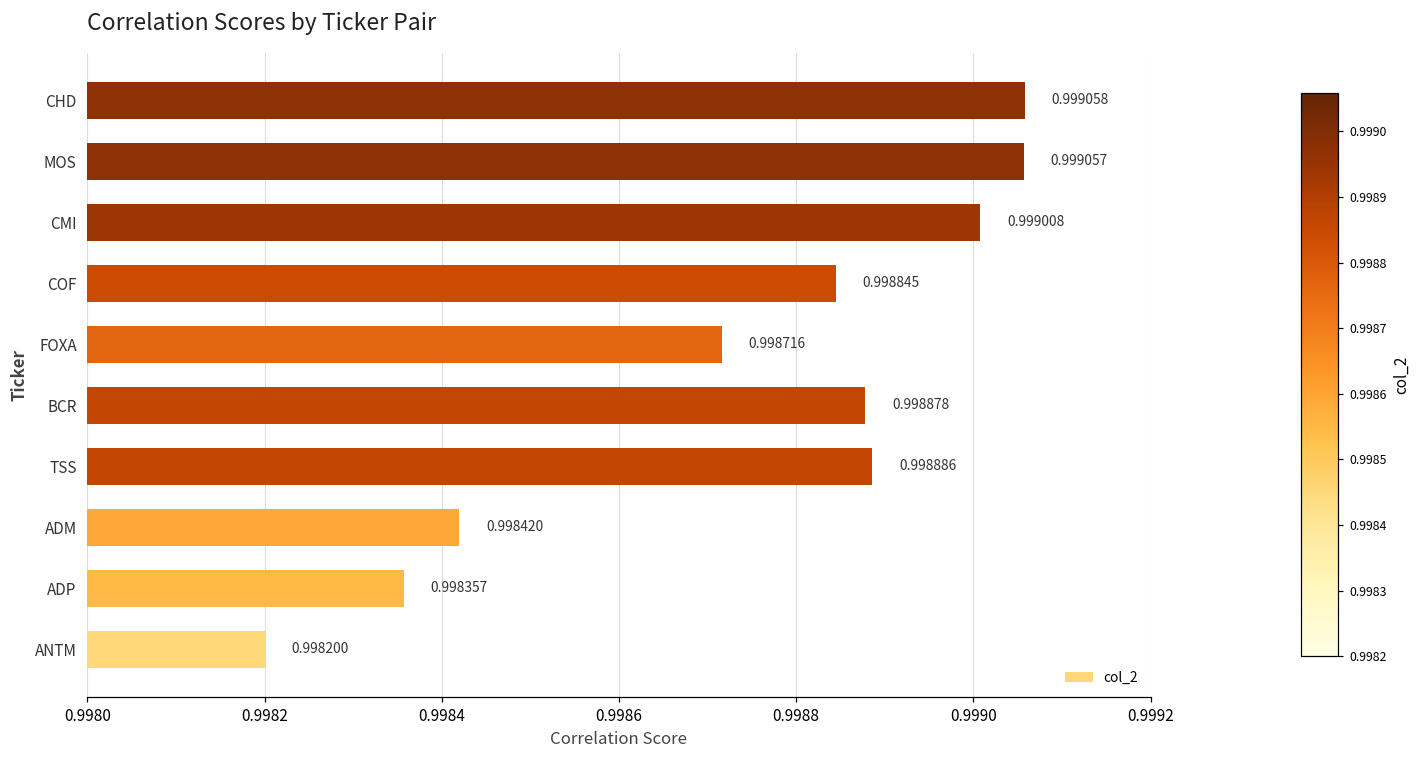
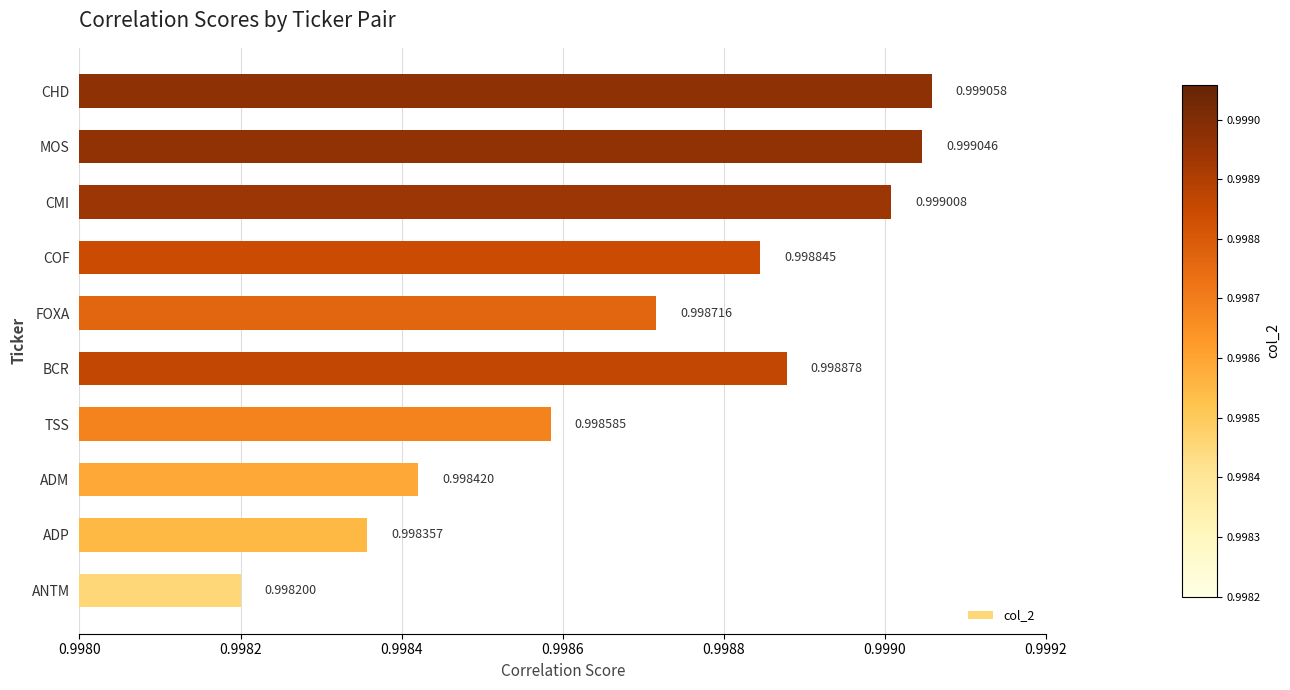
  {
    "CHD": 0.999058,
-   "MOS": 0.999057,
+   "MOS": 0.999046,
    "CMI": 0.999008,
    "COF": 0.998845,
    "FOXA": 0.998716,
    "BCR": 0.998878,
-   "TSS": 0.998886,
+   "TSS": 0.998585,
    "ADM": 0.998420,
    "ADP": 0.998357,
    "ANTM": 0.998200
  }
